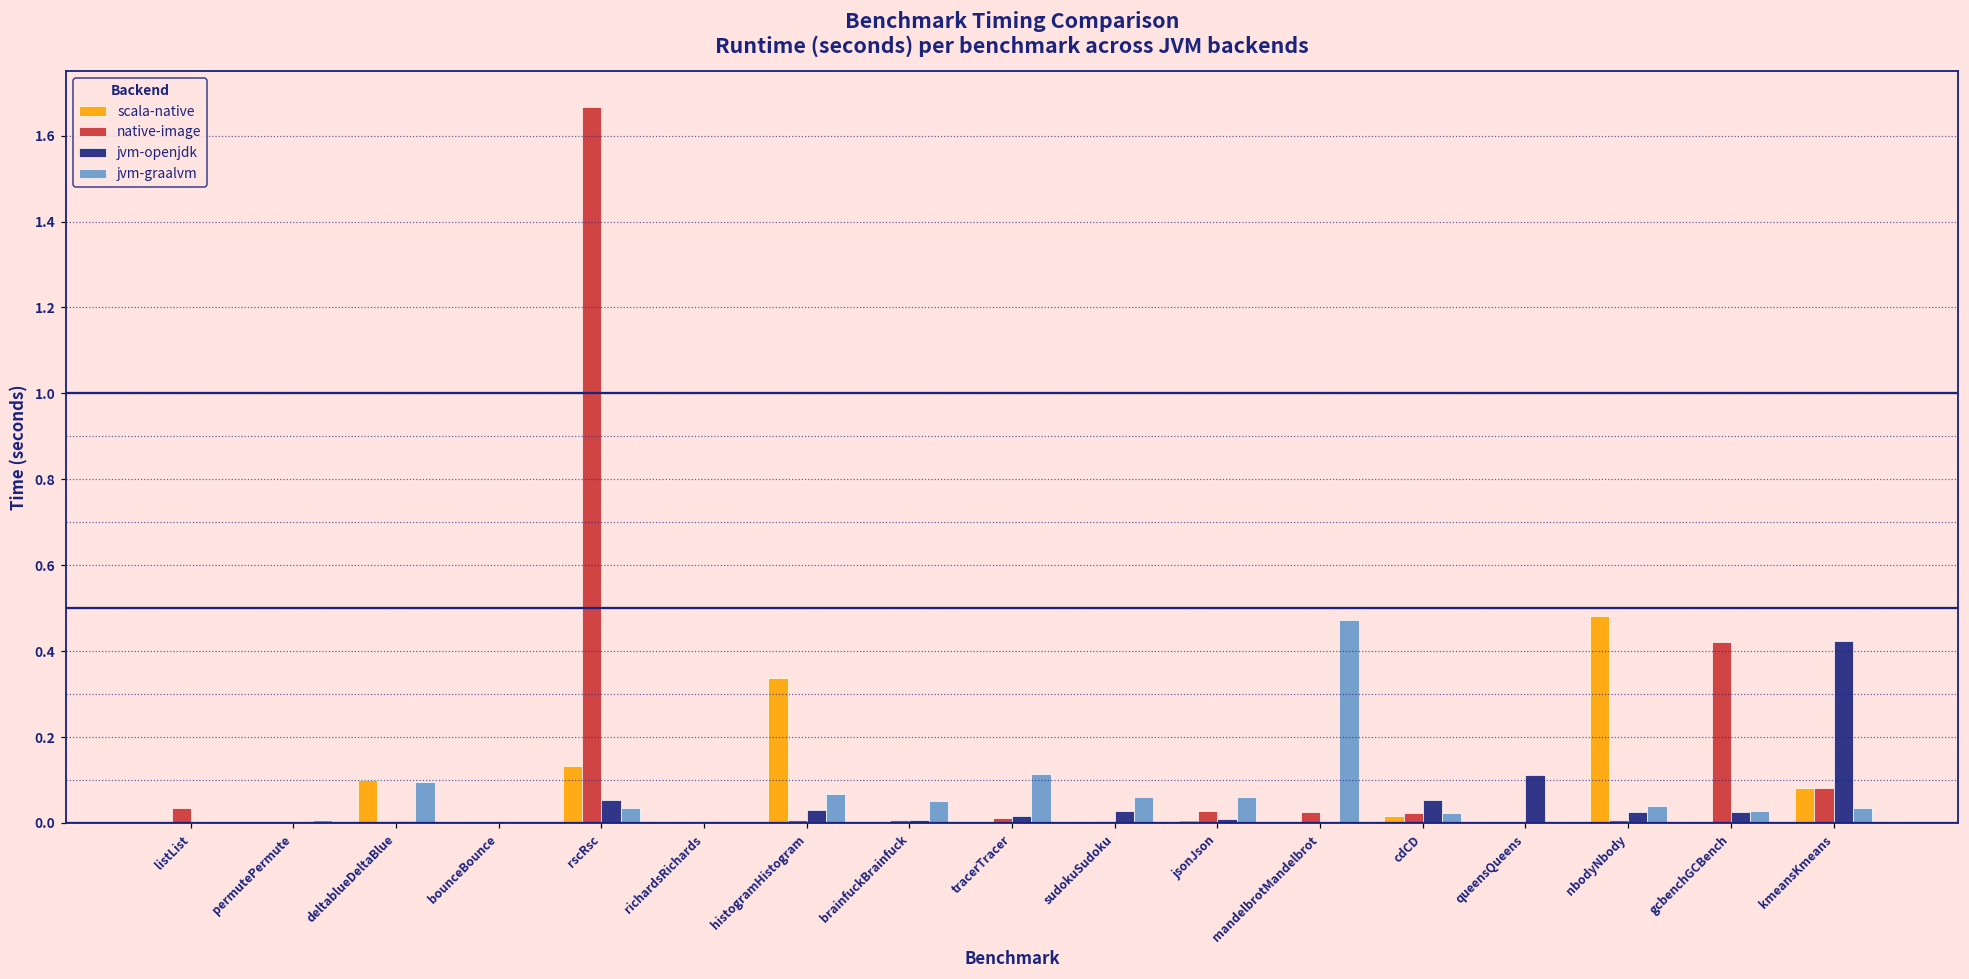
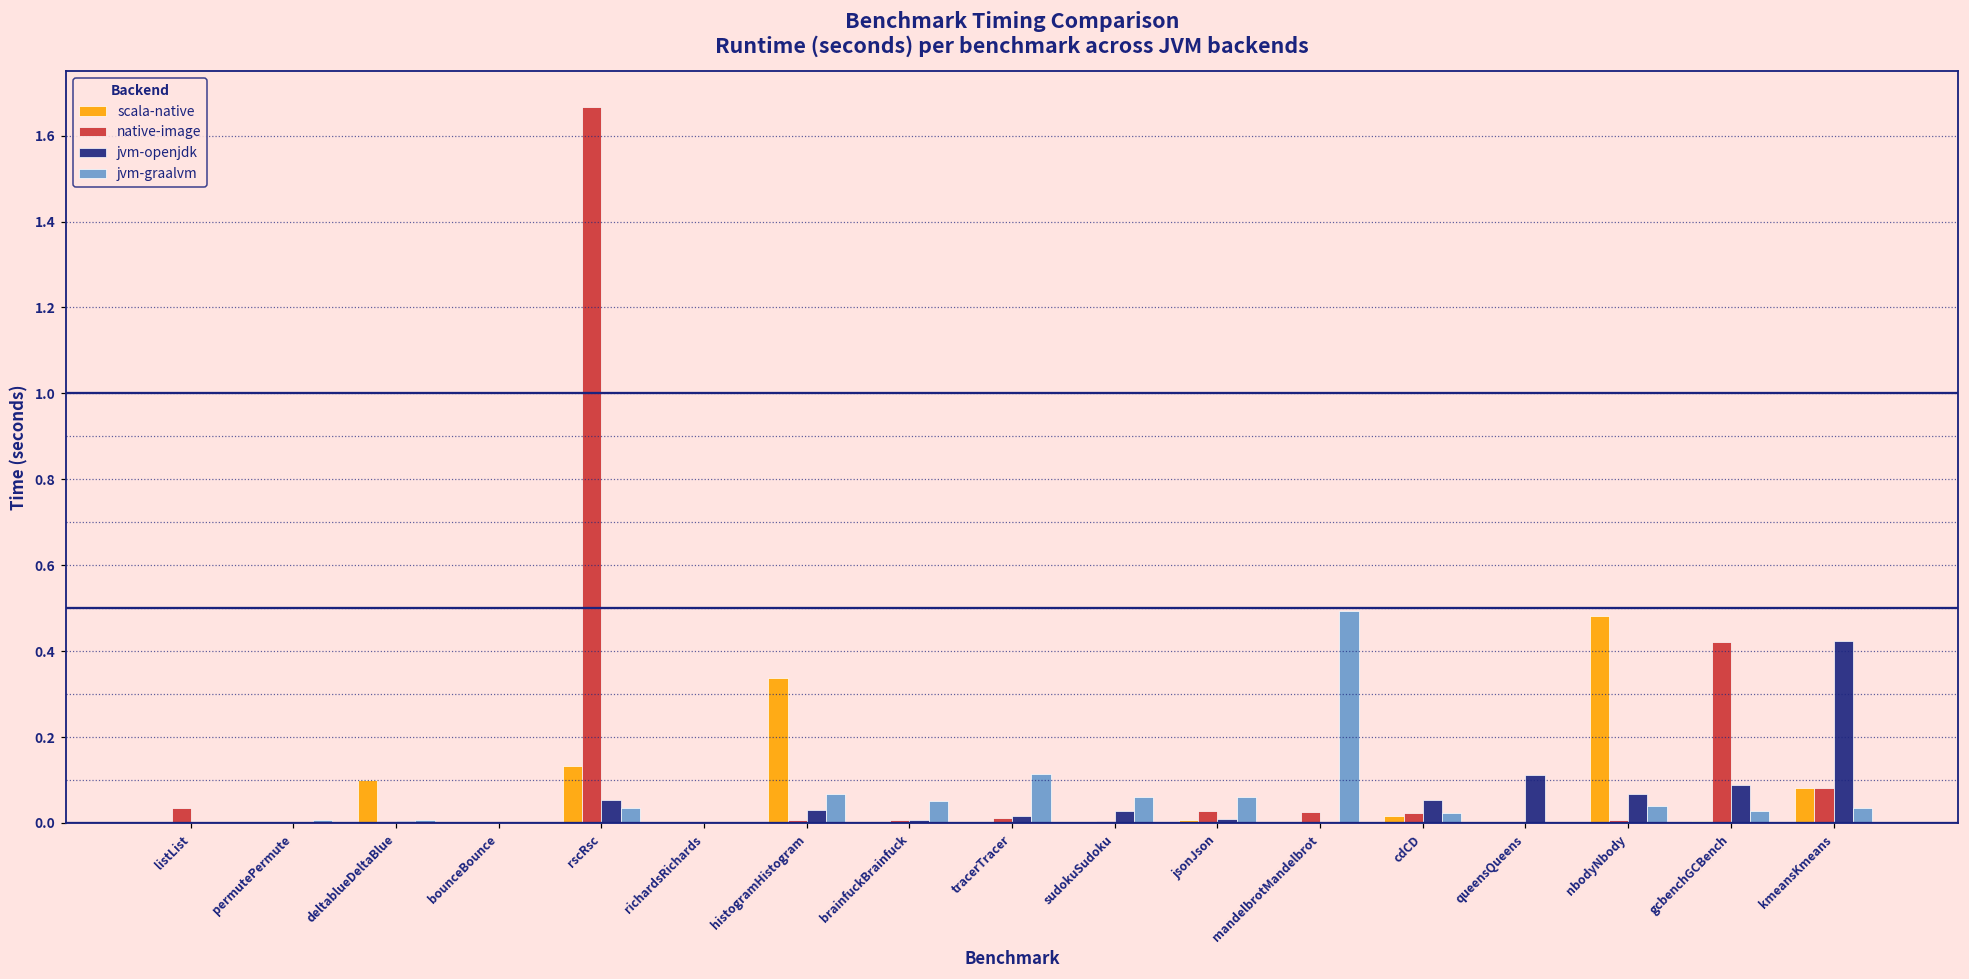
  {
    "scala-native": {
      "deltablueDeltaBlue": 0.10,
      "rscRsc": 0.13,
      "histogramHistogram": 0.34,
      "jsonJson": 0.01,
      "cdCD": 0.02,
      "nbodyNbody": 0.48,
      "kmeansKmeans": 0.08
    },
    "native-image": {
      "listList": 0.03,
      "rscRsc": 1.67,
      "histogramHistogram": 0.01,
      "tracerTracer": 0.01,
      "jsonJson": 0.03,
      "mandelbrotMandelbrot": 0.03,
      "cdCD": 0.02,
      "gcbenchGCBench": 0.42,
      "kmeansKmeans": 0.08
    },
    "jvm-openjdk": {
      "rscRsc": 0.05,
      "histogramHistogram": 0.03,
      "brainfuckBrainfuck": 0.01,
      "tracerTracer": 0.02,
      "sudokuSudoku": 0.03,
      "jsonJson": 0.01,
      "cdCD": 0.05,
      "queensQueens": 0.11,
-     "nbodyNbody": 0.03,
-     "gcbenchGCBench": 0.03,
+     "nbodyNbody": 0.07,
+     "gcbenchGCBench": 0.09,
      "kmeansKmeans": 0.42
    },
    "jvm-graalvm": {
      "permutePermute": 0.01,
-     "deltablueDeltaBlue": 0.10,
+     "deltablueDeltaBlue": 0.01,
      "rscRsc": 0.04,
      "histogramHistogram": 0.07,
      "brainfuckBrainfuck": 0.05,
      "tracerTracer": 0.11,
      "sudokuSudoku": 0.06,
      "jsonJson": 0.06,
-     "mandelbrotMandelbrot": 0.47,
+     "mandelbrotMandelbrot": 0.49,
      "cdCD": 0.02,
      "nbodyNbody": 0.04,
      "gcbenchGCBench": 0.03,
      "kmeansKmeans": 0.03
    }
  }
